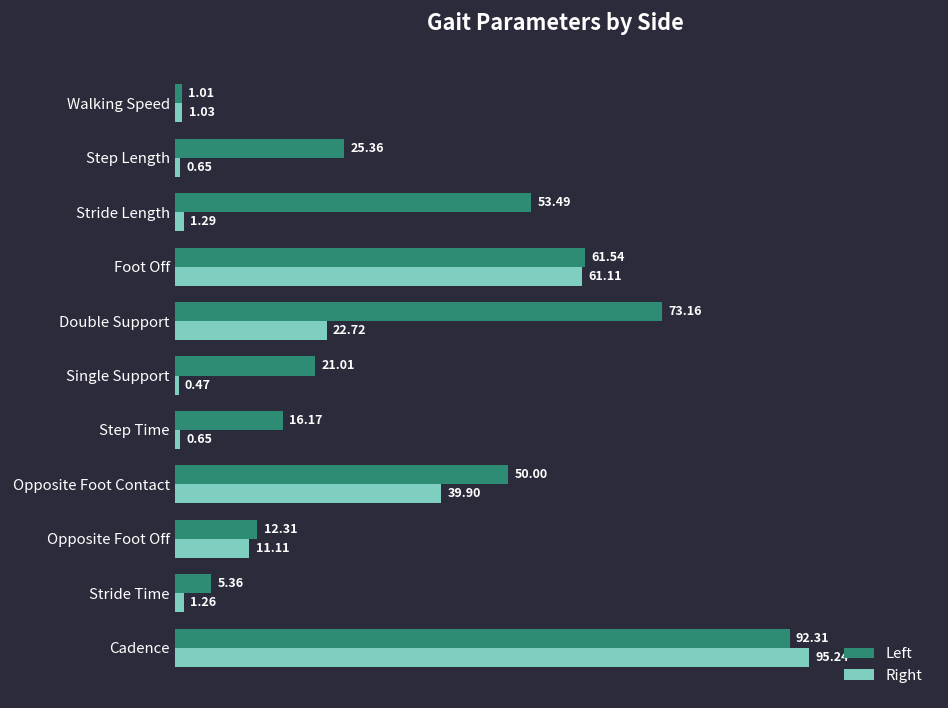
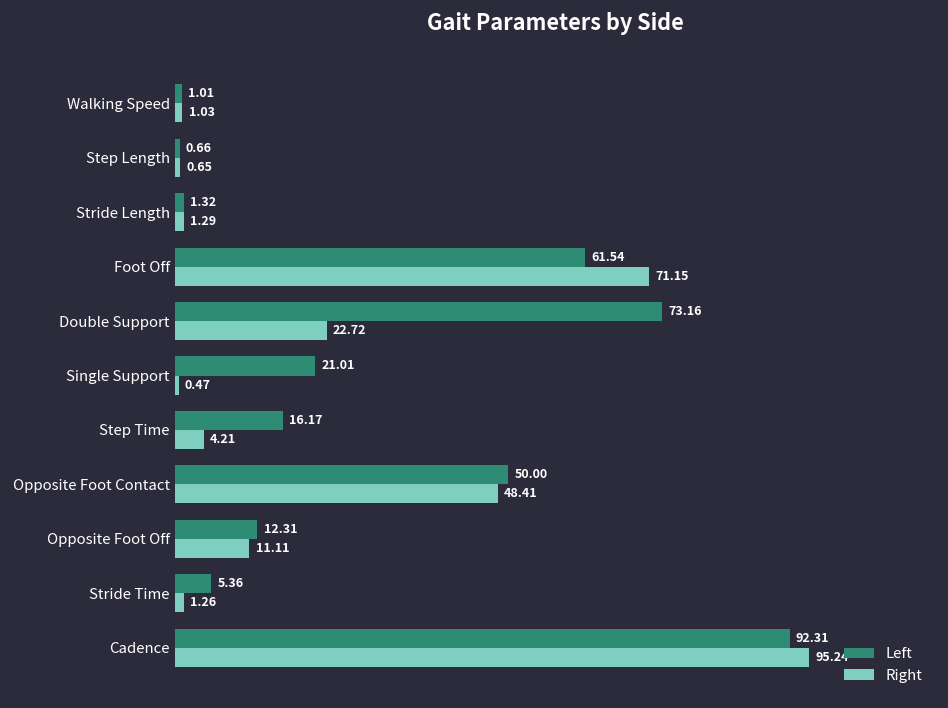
  {
    "Left": {
      "Walking Speed": 1.01,
-     "Step Length": 25.36,
-     "Stride Length": 53.49,
+     "Step Length": 0.66,
+     "Stride Length": 1.32,
      "Foot Off": 61.54,
      "Double Support": 73.16,
      "Single Support": 21.01,
      "Step Time": 16.17,
      "Opposite Foot Contact": 50.00,
      "Opposite Foot Off": 12.31,
      "Stride Time": 5.36,
      "Cadence": 92.31
    },
    "Right": {
      "Walking Speed": 1.03,
      "Step Length": 0.65,
      "Stride Length": 1.29,
-     "Foot Off": 61.11,
+     "Foot Off": 71.15,
      "Double Support": 22.72,
      "Single Support": 0.47,
-     "Step Time": 0.65,
-     "Opposite Foot Contact": 39.90,
+     "Step Time": 4.21,
+     "Opposite Foot Contact": 48.41,
      "Opposite Foot Off": 11.11,
      "Stride Time": 1.26,
      "Cadence": 95.24
    }
  }
